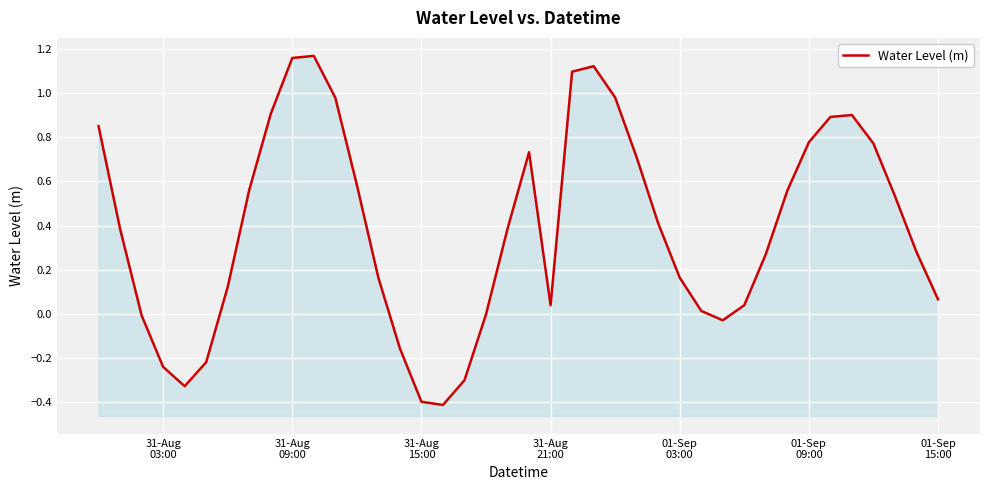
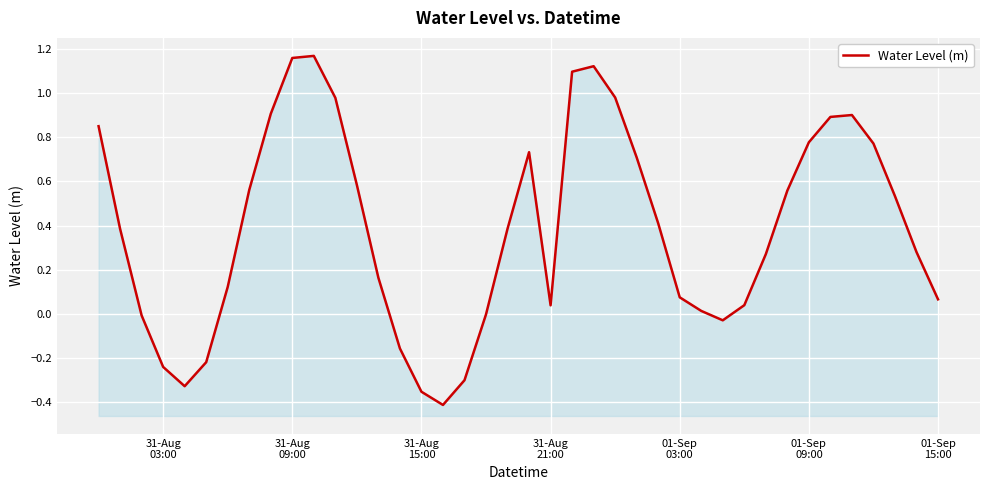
  {
    "31-Aug 03:00": -0.24,
    "31-Aug 09:00": 1.16,
-   "31-Aug 15:00": -0.40,
+   "31-Aug 15:00": -0.35,
    "31-Aug 21:00": 0.04,
-   "01-Sep 03:00": 0.16,
+   "01-Sep 03:00": 0.07,
    "01-Sep 09:00": 0.78,
    "01-Sep 15:00": 0.07
  }
